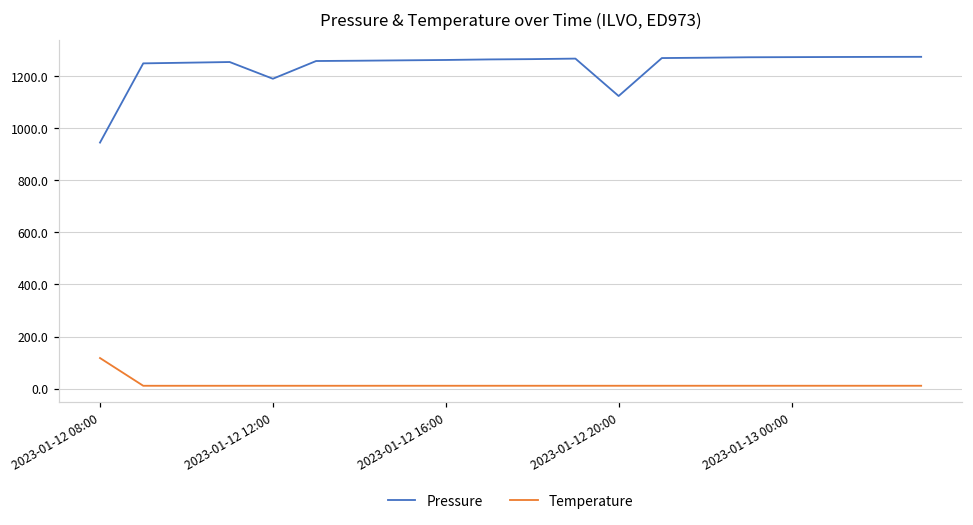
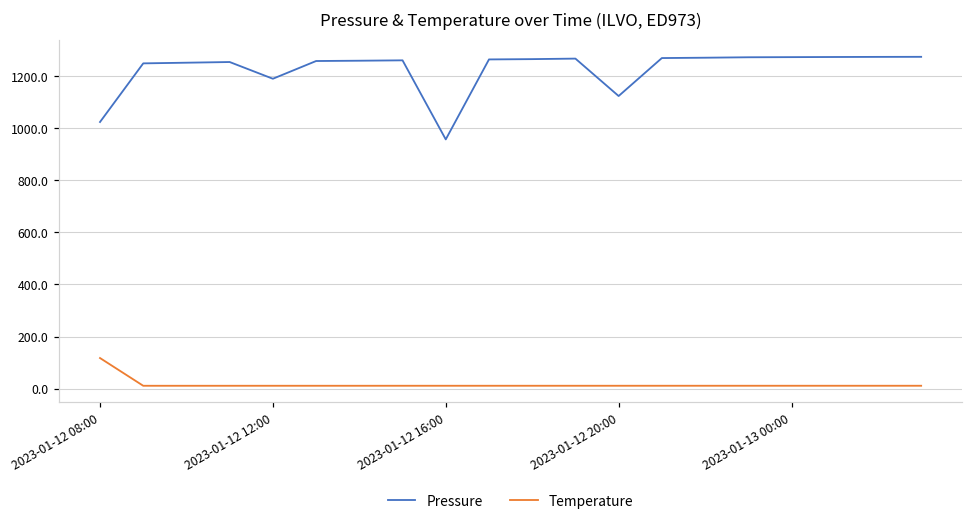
  {
    "Pressure": {
-     "2023-01-12 08:00": 950,
+     "2023-01-12 08:00": 1020,
      "2023-01-12 12:00": 1190,
-     "2023-01-12 16:00": 1260,
+     "2023-01-12 16:00": 960,
      "2023-01-12 20:00": 1120,
      "2023-01-13 00:00": 1270
    },
    "Temperature": {
      "2023-01-12 08:00": 120,
      "2023-01-12 12:00": 10,
      "2023-01-12 16:00": 10,
      "2023-01-12 20:00": 10,
      "2023-01-13 00:00": 10
    }
  }
